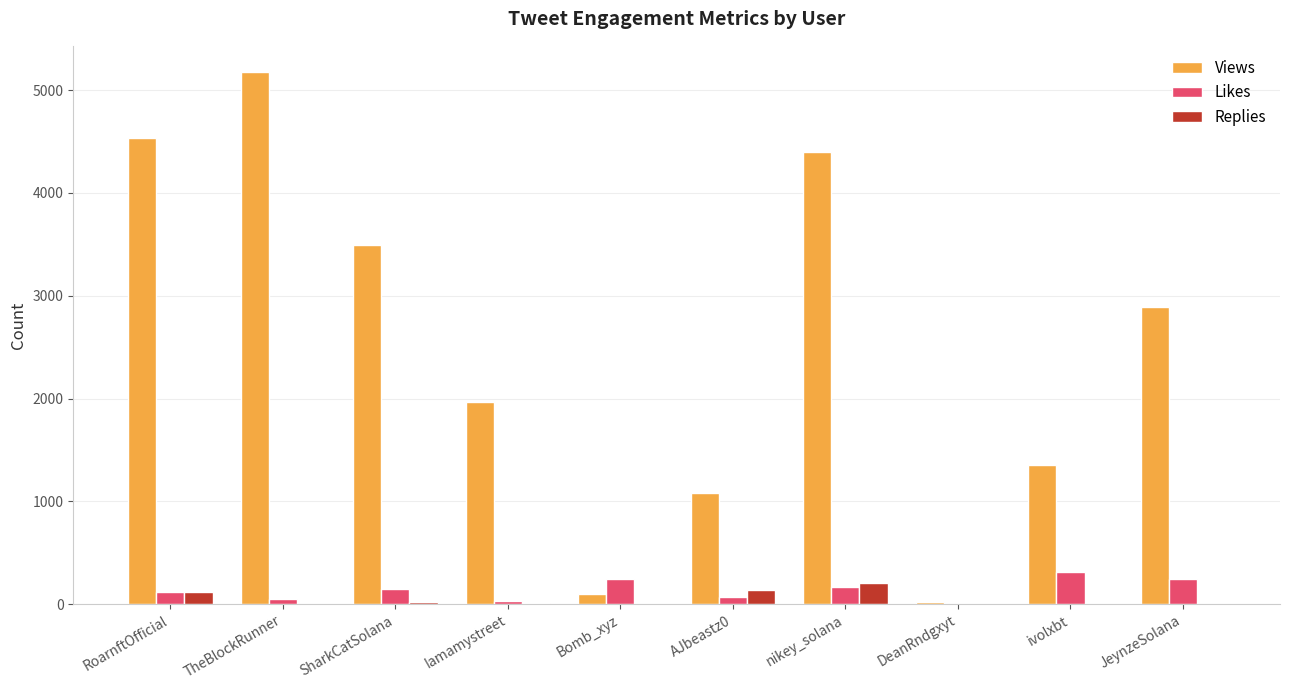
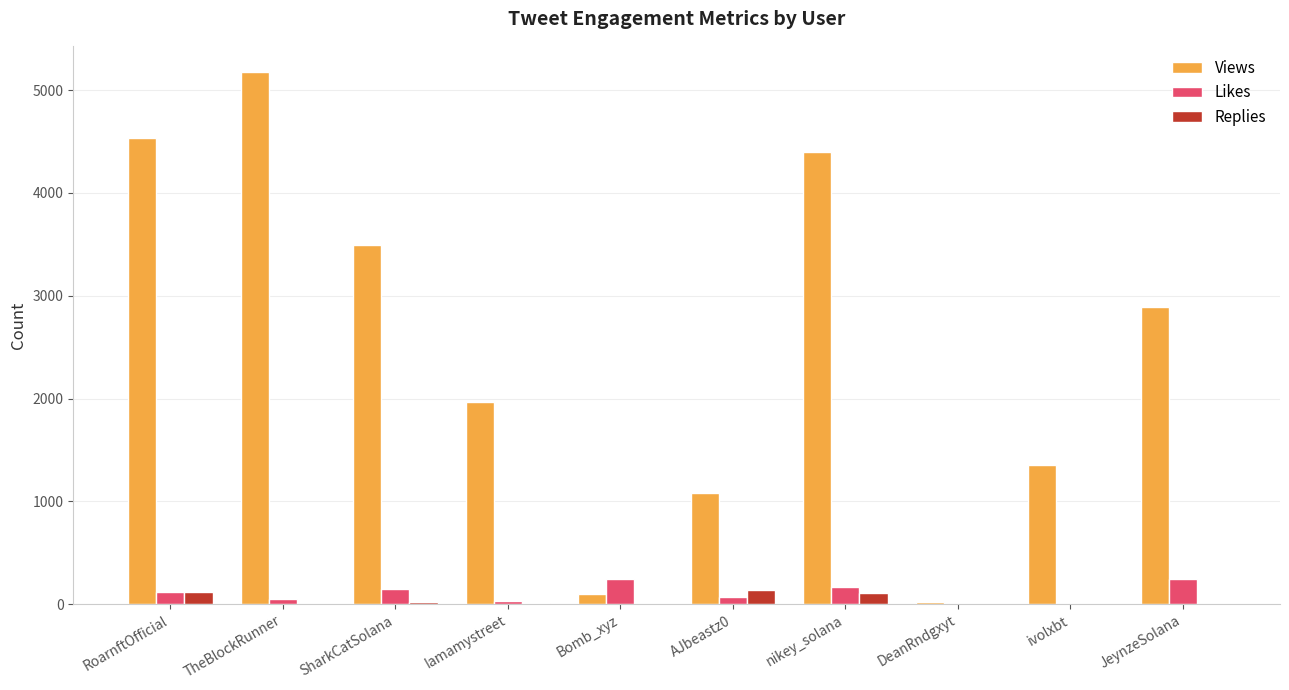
  {
    "Views": {
      "RoarnftOfficial": 4530,
      "TheBlockRunner": 5170,
      "SharkCatSolana": 3500,
      "Iamamystreet": 1970,
      "Bomb_xyz": 100,
      "AJbeastz0": 1080,
      "nikey_solana": 4400,
      "ivolxbt": 1350,
      "JeynzeSolana": 2890
    },
    "Likes": {
      "RoarnftOfficial": 120,
      "TheBlockRunner": 50,
      "SharkCatSolana": 150,
      "Iamamystreet": 30,
      "Bomb_xyz": 250,
      "AJbeastz0": 70,
      "nikey_solana": 170,
      "DeanRndgxyt": 0,
-     "ivolxbt": 320,
+     "ivolxbt": 10,
      "JeynzeSolana": 250
    },
    "Replies": {
      "RoarnftOfficial": 120,
      "AJbeastz0": 140,
-     "nikey_solana": 210,
+     "nikey_solana": 110,
      "DeanRndgxyt": 0,
      "JeynzeSolana": 0
    }
  }
